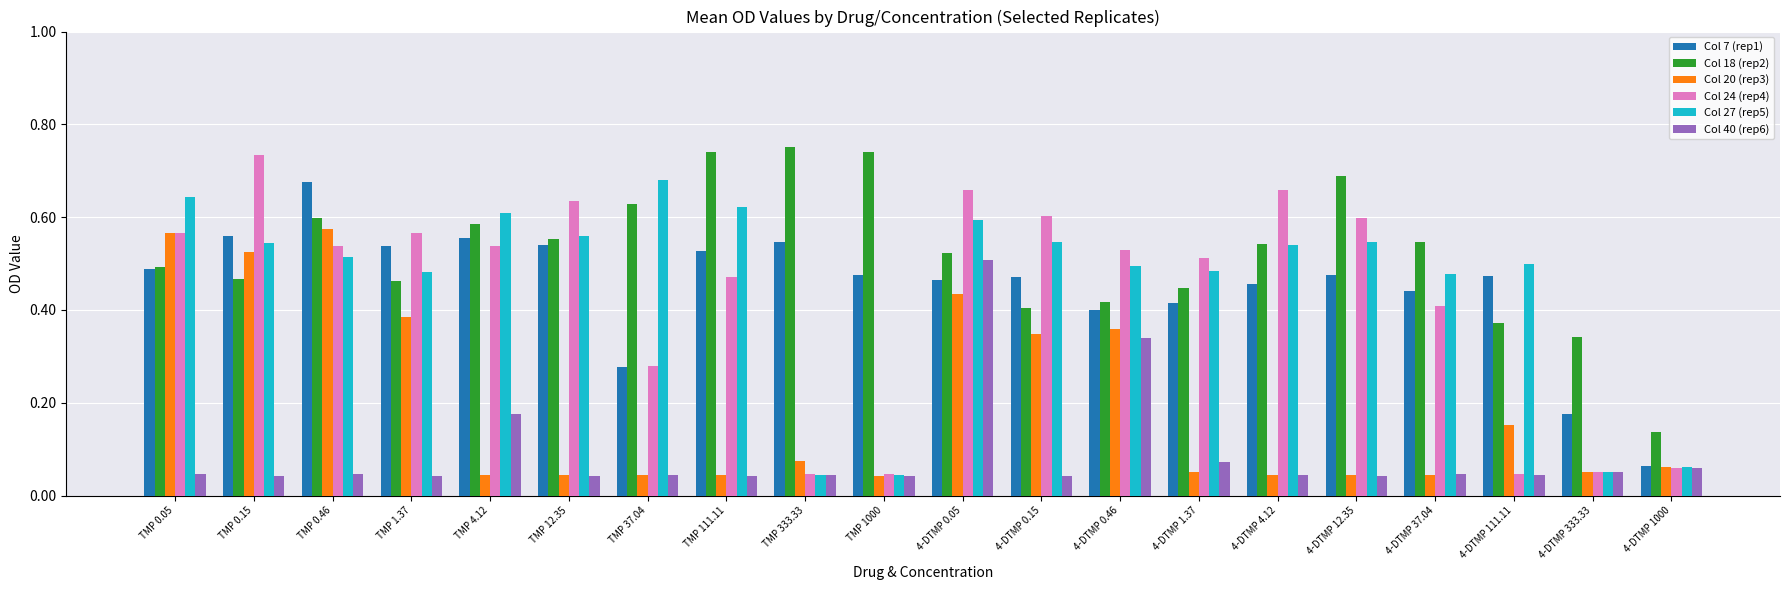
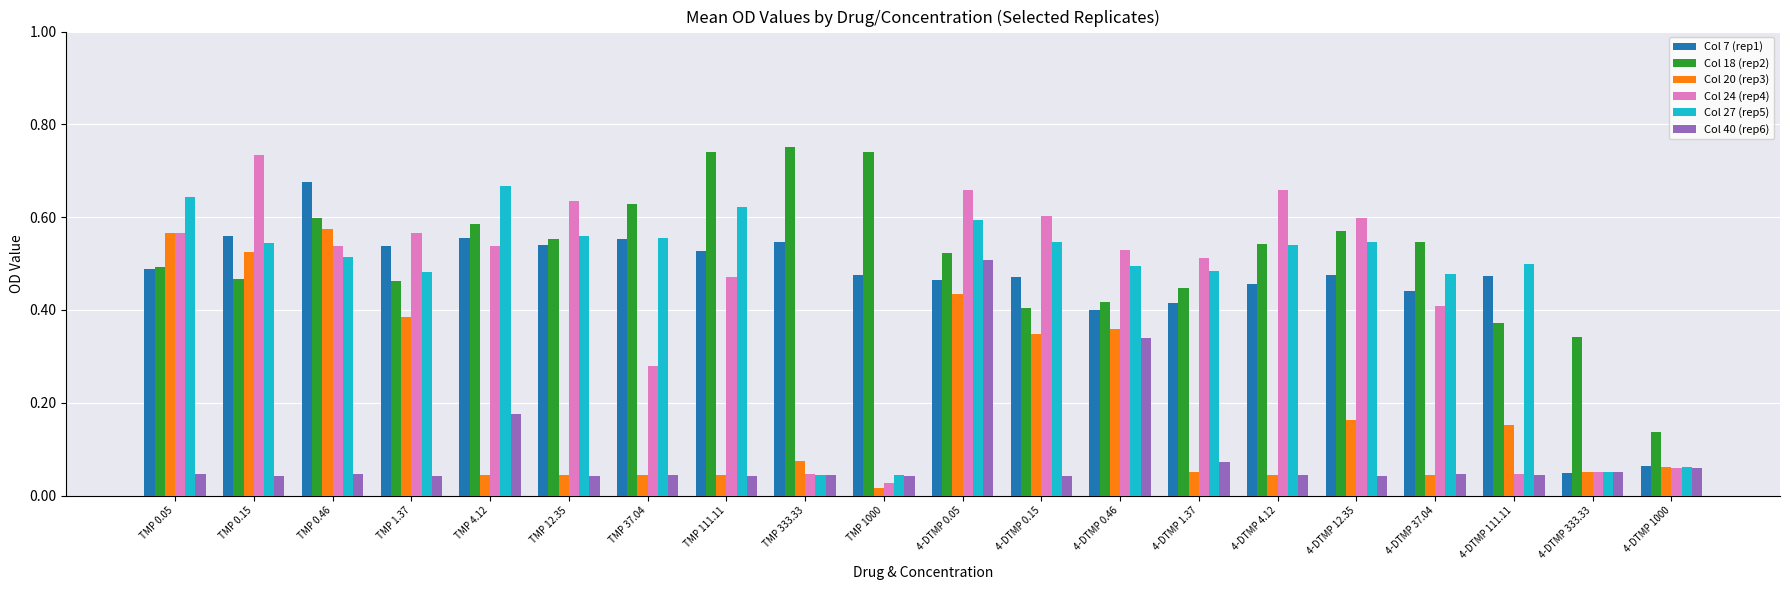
  {
    "Col 7 (rep1)": {
      "TMP 0.05": 0.49,
      "TMP 0.15": 0.56,
      "TMP 0.46": 0.68,
      "TMP 1.37": 0.54,
      "TMP 4.12": 0.55,
      "TMP 12.35": 0.54,
-     "TMP 37.04": 0.28,
+     "TMP 37.04": 0.55,
      "TMP 111.11": 0.53,
      "TMP 333.33": 0.55,
      "TMP 1000": 0.48,
      "4-DTMP 0.05": 0.46,
      "4-DTMP 0.15": 0.47,
      "4-DTMP 0.46": 0.40,
      "4-DTMP 1.37": 0.42,
      "4-DTMP 4.12": 0.46,
      "4-DTMP 12.35": 0.47,
      "4-DTMP 37.04": 0.44,
      "4-DTMP 111.11": 0.47,
-     "4-DTMP 333.33": 0.18,
+     "4-DTMP 333.33": 0.05,
      "4-DTMP 1000": 0.06
    },
    "Col 18 (rep2)": {
      "TMP 0.05": 0.49,
      "TMP 0.15": 0.47,
      "TMP 0.46": 0.60,
      "TMP 1.37": 0.46,
      "TMP 4.12": 0.58,
      "TMP 12.35": 0.55,
      "TMP 37.04": 0.63,
      "TMP 111.11": 0.74,
      "TMP 333.33": 0.75,
      "TMP 1000": 0.74,
      "4-DTMP 0.05": 0.52,
      "4-DTMP 0.15": 0.40,
      "4-DTMP 0.46": 0.42,
      "4-DTMP 1.37": 0.45,
      "4-DTMP 4.12": 0.54,
-     "4-DTMP 12.35": 0.69,
+     "4-DTMP 12.35": 0.57,
      "4-DTMP 37.04": 0.55,
      "4-DTMP 111.11": 0.37,
      "4-DTMP 333.33": 0.34,
      "4-DTMP 1000": 0.14
    },
    "Col 20 (rep3)": {
      "TMP 0.05": 0.57,
      "TMP 0.15": 0.52,
      "TMP 0.46": 0.57,
      "TMP 1.37": 0.39,
      "TMP 4.12": 0.04,
      "TMP 12.35": 0.04,
      "TMP 37.04": 0.04,
      "TMP 111.11": 0.04,
      "TMP 333.33": 0.07,
-     "TMP 1000": 0.04,
+     "TMP 1000": 0.02,
      "4-DTMP 0.05": 0.43,
      "4-DTMP 0.15": 0.35,
      "4-DTMP 0.46": 0.36,
      "4-DTMP 1.37": 0.05,
      "4-DTMP 4.12": 0.04,
-     "4-DTMP 12.35": 0.04,
+     "4-DTMP 12.35": 0.16,
      "4-DTMP 37.04": 0.04,
      "4-DTMP 111.11": 0.15,
      "4-DTMP 333.33": 0.05,
      "4-DTMP 1000": 0.06
    },
    "Col 24 (rep4)": {
      "TMP 0.05": 0.57,
      "TMP 0.15": 0.73,
      "TMP 0.46": 0.54,
      "TMP 1.37": 0.57,
      "TMP 4.12": 0.54,
      "TMP 12.35": 0.64,
      "TMP 37.04": 0.28,
      "TMP 111.11": 0.47,
      "TMP 333.33": 0.05,
-     "TMP 1000": 0.05,
+     "TMP 1000": 0.03,
      "4-DTMP 0.05": 0.66,
      "4-DTMP 0.15": 0.60,
      "4-DTMP 0.46": 0.53,
      "4-DTMP 1.37": 0.51,
      "4-DTMP 4.12": 0.66,
      "4-DTMP 12.35": 0.60,
      "4-DTMP 37.04": 0.41,
      "4-DTMP 111.11": 0.05,
      "4-DTMP 333.33": 0.05,
      "4-DTMP 1000": 0.06
    },
    "Col 27 (rep5)": {
      "TMP 0.05": 0.64,
      "TMP 0.15": 0.54,
      "TMP 0.46": 0.51,
      "TMP 1.37": 0.48,
-     "TMP 4.12": 0.61,
+     "TMP 4.12": 0.67,
      "TMP 12.35": 0.56,
-     "TMP 37.04": 0.68,
+     "TMP 37.04": 0.55,
      "TMP 111.11": 0.62,
      "TMP 333.33": 0.04,
      "TMP 1000": 0.04,
      "4-DTMP 0.05": 0.59,
      "4-DTMP 0.15": 0.55,
      "4-DTMP 0.46": 0.50,
      "4-DTMP 1.37": 0.48,
      "4-DTMP 4.12": 0.54,
      "4-DTMP 12.35": 0.55,
      "4-DTMP 37.04": 0.48,
      "4-DTMP 111.11": 0.50,
      "4-DTMP 333.33": 0.05,
      "4-DTMP 1000": 0.06
    },
    "Col 40 (rep6)": {
      "TMP 0.05": 0.05,
      "TMP 0.15": 0.04,
      "TMP 0.46": 0.05,
      "TMP 1.37": 0.04,
      "TMP 4.12": 0.18,
      "TMP 12.35": 0.04,
      "TMP 37.04": 0.04,
      "TMP 111.11": 0.04,
      "TMP 333.33": 0.04,
      "TMP 1000": 0.04,
      "4-DTMP 0.05": 0.51,
      "4-DTMP 0.15": 0.04,
      "4-DTMP 0.46": 0.34,
      "4-DTMP 1.37": 0.07,
      "4-DTMP 4.12": 0.04,
      "4-DTMP 12.35": 0.04,
      "4-DTMP 37.04": 0.05,
      "4-DTMP 111.11": 0.05,
      "4-DTMP 333.33": 0.05,
      "4-DTMP 1000": 0.06
    }
  }
